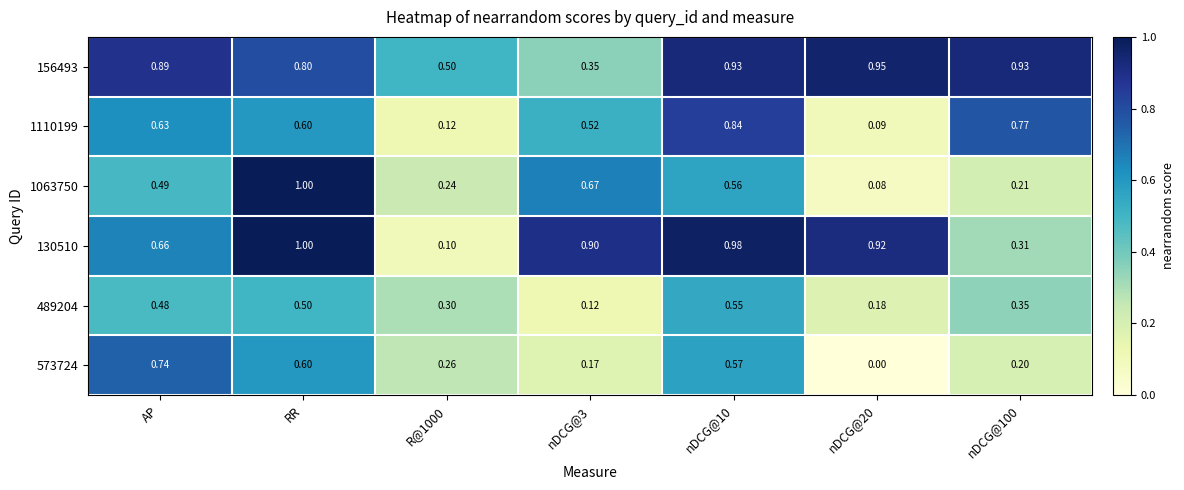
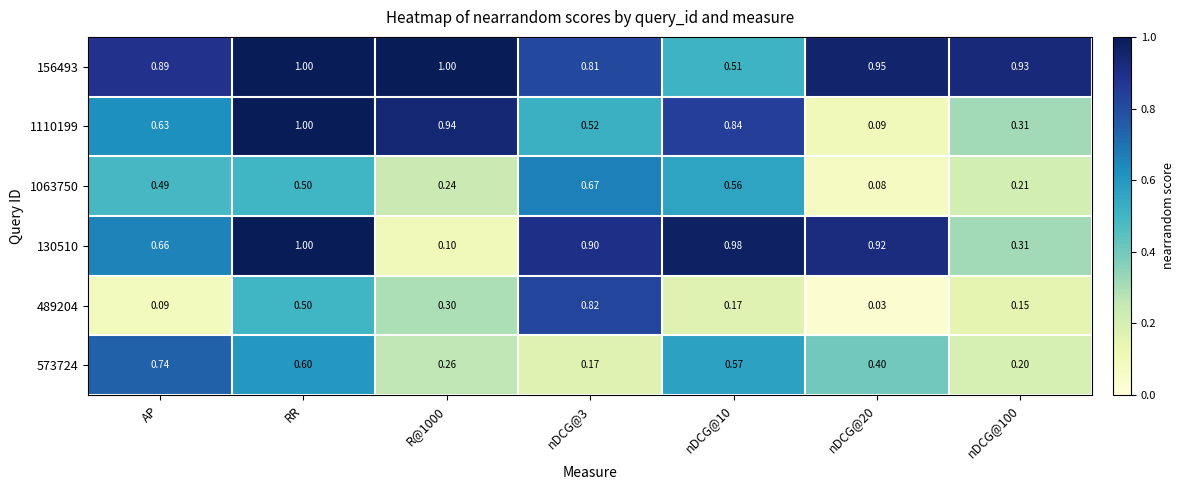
  {
    "156493": {
      "AP": 0.89,
-     "RR": 0.80,
-     "R@1000": 0.50,
-     "nDCG@3": 0.35,
-     "nDCG@10": 0.93,
+     "RR": 1.00,
+     "R@1000": 1.00,
+     "nDCG@3": 0.81,
+     "nDCG@10": 0.51,
      "nDCG@20": 0.95,
      "nDCG@100": 0.93
    },
    "1110199": {
      "AP": 0.63,
-     "RR": 0.60,
-     "R@1000": 0.12,
+     "RR": 1.00,
+     "R@1000": 0.94,
      "nDCG@3": 0.52,
      "nDCG@10": 0.84,
      "nDCG@20": 0.09,
-     "nDCG@100": 0.77
+     "nDCG@100": 0.31
    },
    "1063750": {
      "AP": 0.49,
-     "RR": 1.00,
+     "RR": 0.50,
      "R@1000": 0.24,
      "nDCG@3": 0.67,
      "nDCG@10": 0.56,
      "nDCG@20": 0.08,
      "nDCG@100": 0.21
    },
    "130510": {
      "AP": 0.66,
      "RR": 1.00,
      "R@1000": 0.10,
      "nDCG@3": 0.90,
      "nDCG@10": 0.98,
      "nDCG@20": 0.92,
      "nDCG@100": 0.31
    },
    "489204": {
-     "AP": 0.48,
+     "AP": 0.09,
      "RR": 0.50,
      "R@1000": 0.30,
-     "nDCG@3": 0.12,
-     "nDCG@10": 0.55,
-     "nDCG@20": 0.18,
-     "nDCG@100": 0.35
+     "nDCG@3": 0.82,
+     "nDCG@10": 0.17,
+     "nDCG@20": 0.03,
+     "nDCG@100": 0.15
    },
    "573724": {
      "AP": 0.74,
      "RR": 0.60,
      "R@1000": 0.26,
      "nDCG@3": 0.17,
      "nDCG@10": 0.57,
-     "nDCG@20": 0.00,
+     "nDCG@20": 0.40,
      "nDCG@100": 0.20
    }
  }
